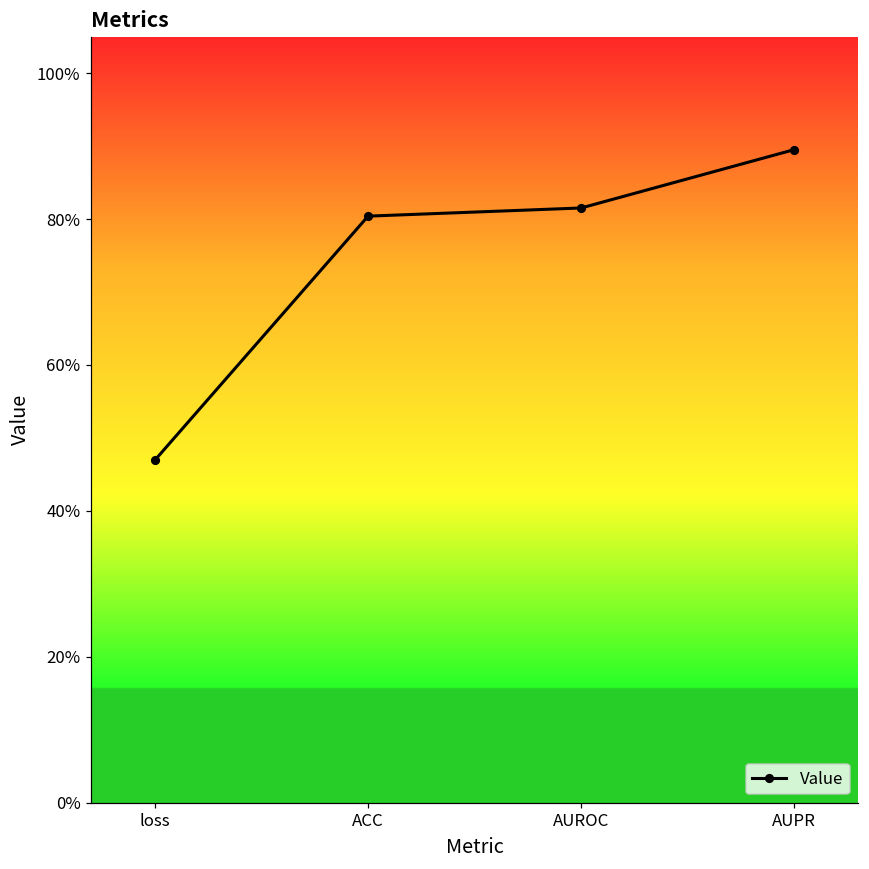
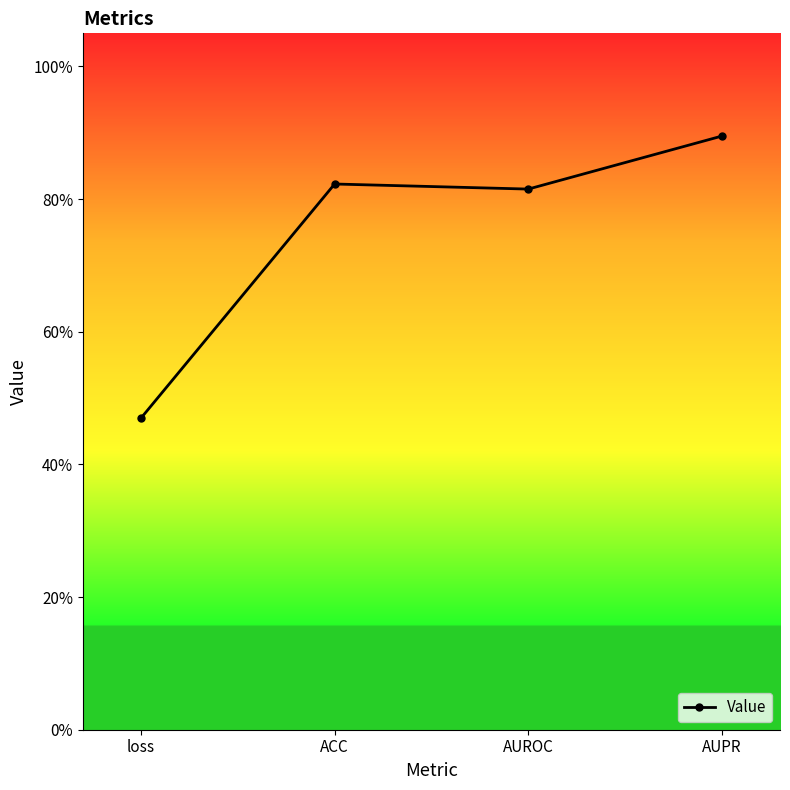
  {
    "loss": "47%",
-   "ACC": "80%",
+   "ACC": "82%",
    "AUROC": "82%",
    "AUPR": "90%"
  }
